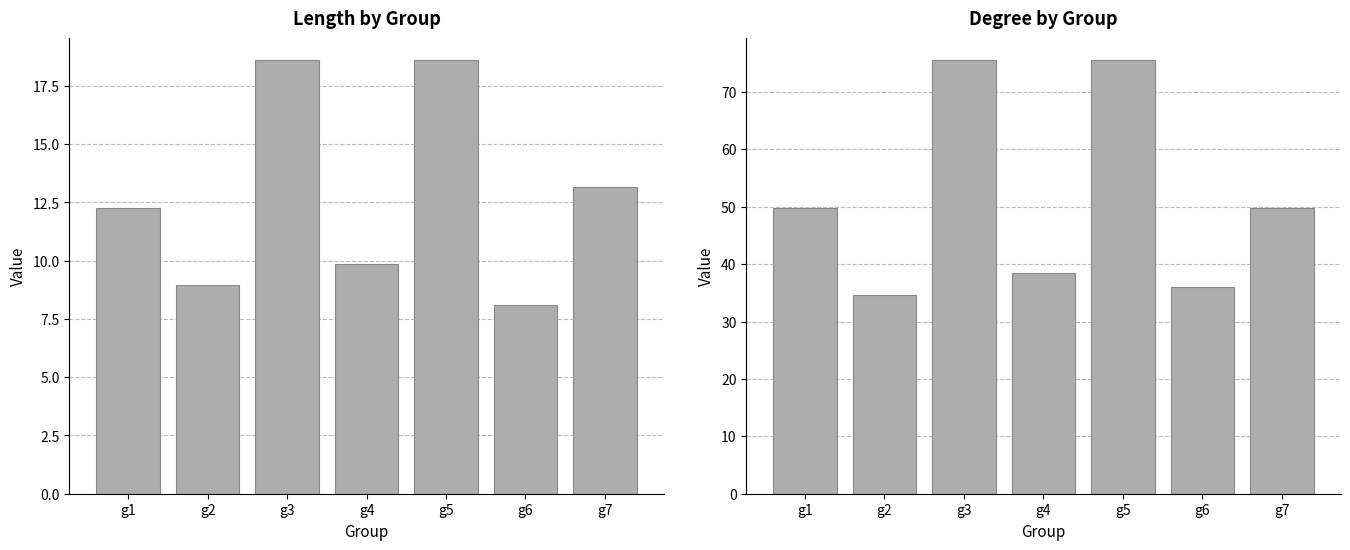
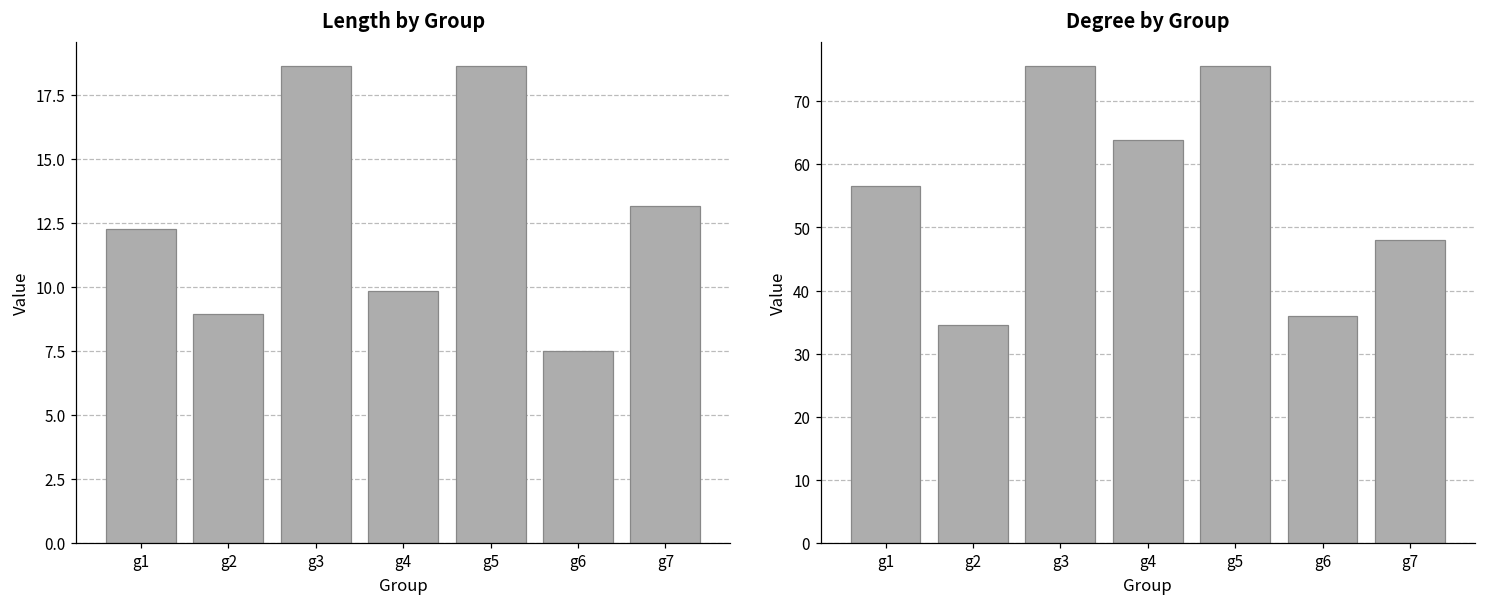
  {
    "Length by Group": {
      "g1": 12.3,
      "g2": 9.0,
      "g3": 18.6,
      "g4": 9.9,
      "g5": 18.6,
-     "g6": 8.1,
+     "g6": 7.5,
      "g7": 13.1
    },
    "Degree by Group": {
-     "g1": 50,
+     "g1": 57,
      "g2": 35,
      "g3": 76,
-     "g4": 39,
+     "g4": 64,
      "g5": 76,
      "g6": 36,
-     "g7": 50
+     "g7": 48
    }
  }
